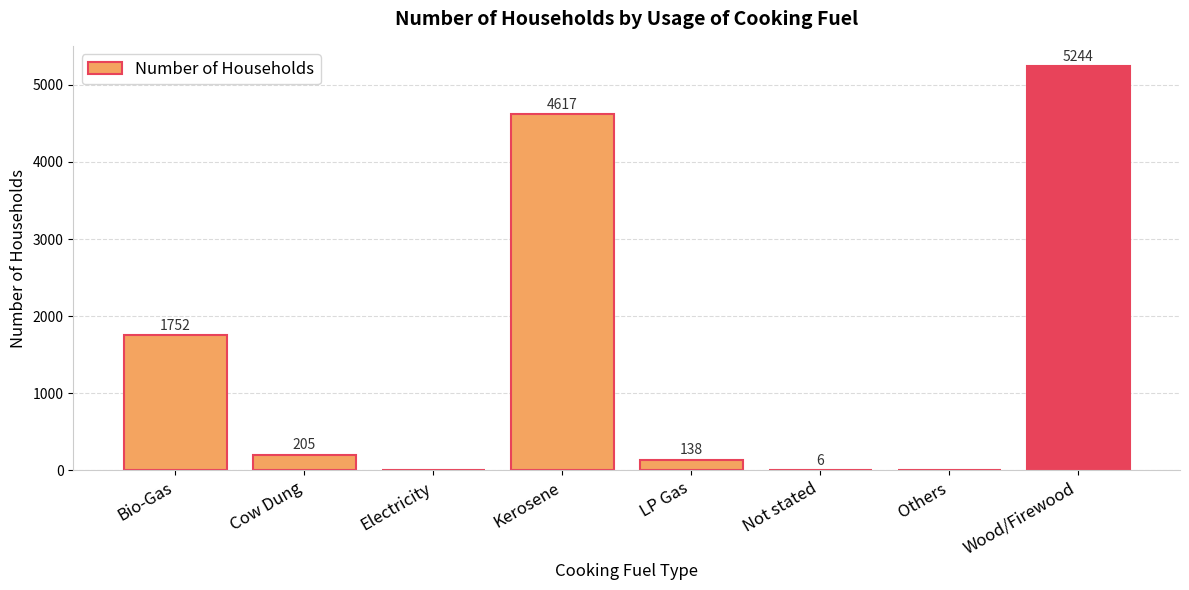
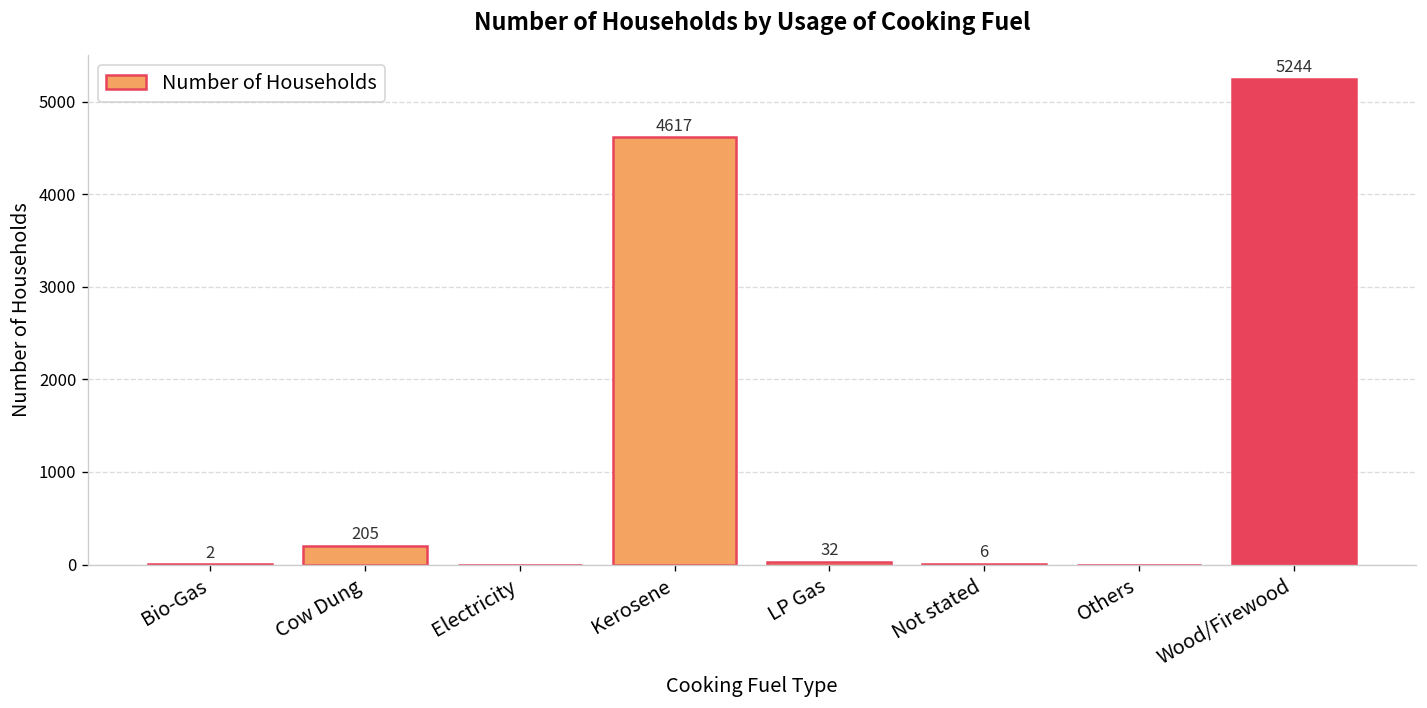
  {
-   "Bio-Gas": 1752,
+   "Bio-Gas": 2,
    "Cow Dung": 205,
    "Kerosene": 4617,
-   "LP Gas": 138,
+   "LP Gas": 32,
    "Not stated": 6,
    "Wood/Firewood": 5244
  }
